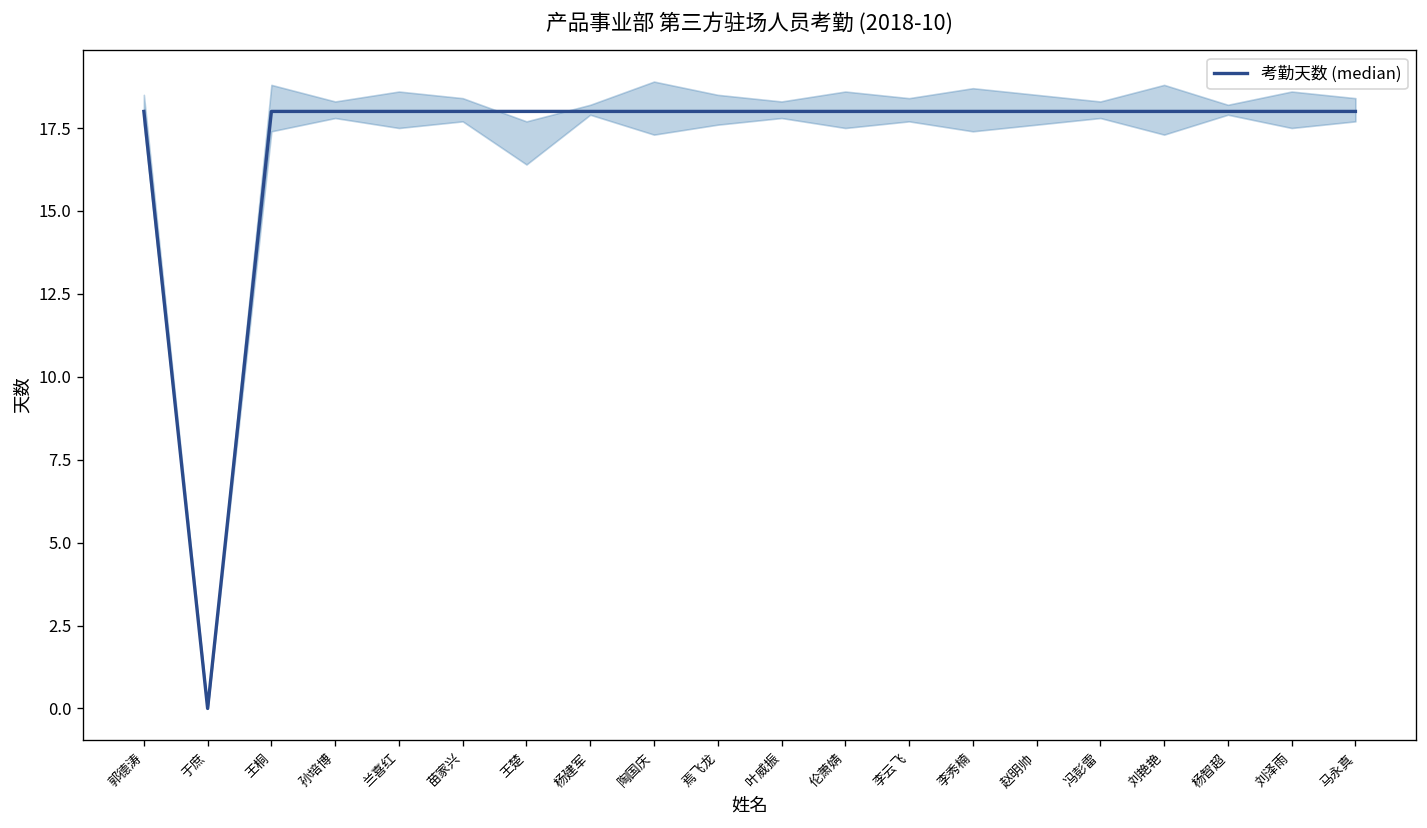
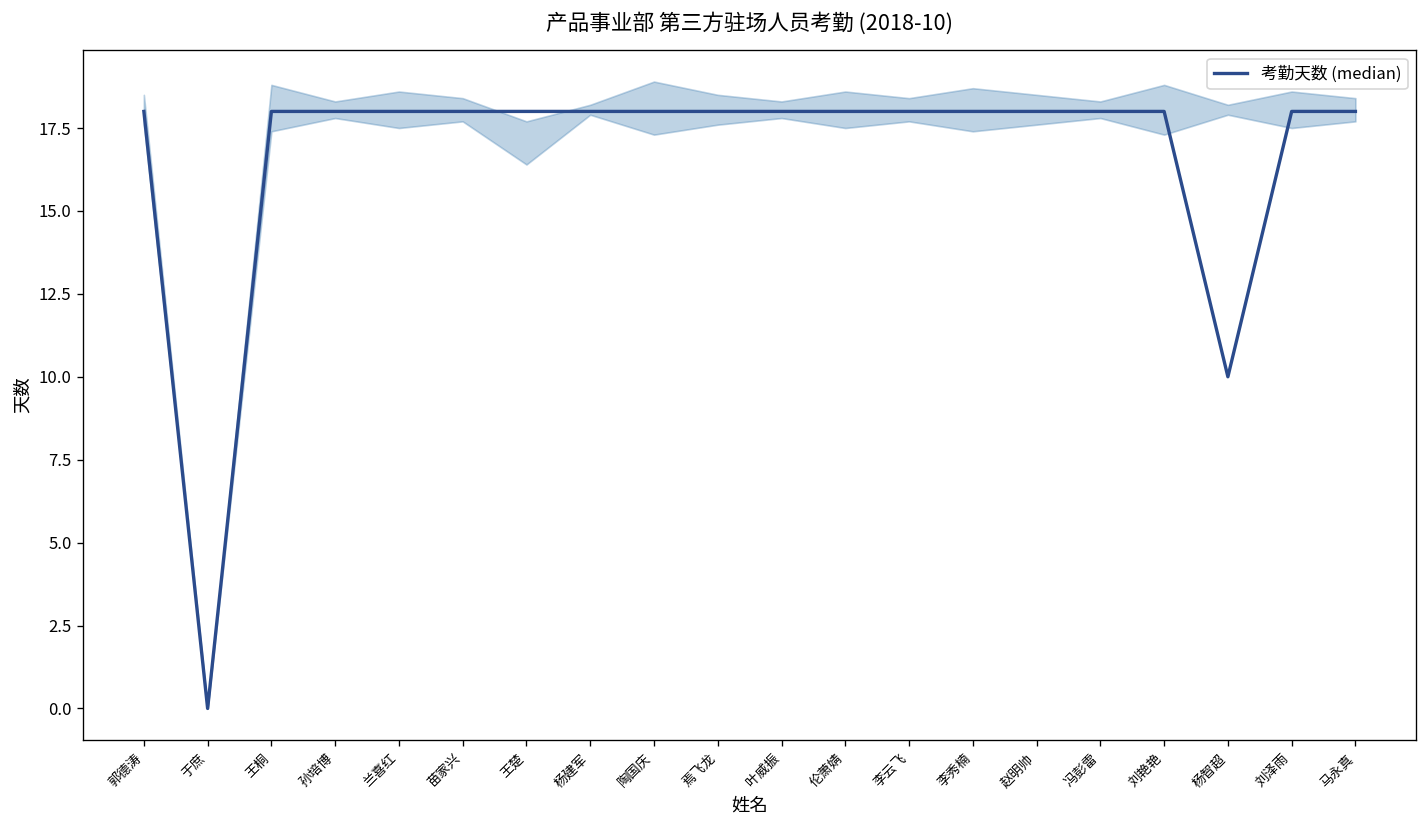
  {
    "考勤天数 (median)": {
      "郭德涛": 18,
      "王桐": 18,
      "孙培博": 18,
      "兰喜红": 18,
      "苗家兴": 18,
      "王楚": 18,
      "杨建军": 18,
      "陶国庆": 18,
      "焉飞龙": 18,
      "叶威振": 18,
      "伦萧婧": 18,
      "李云飞": 18,
      "李秀楠": 18,
      "赵明帅": 18,
      "冯彭雷": 18,
      "刘艳艳": 18,
-     "杨智超": 18,
+     "杨智超": 10,
      "刘泽雨": 18,
      "马永真": 18
    }
  }
